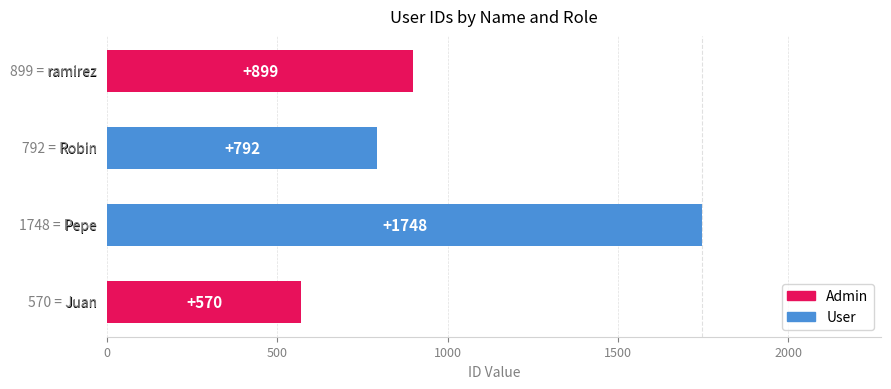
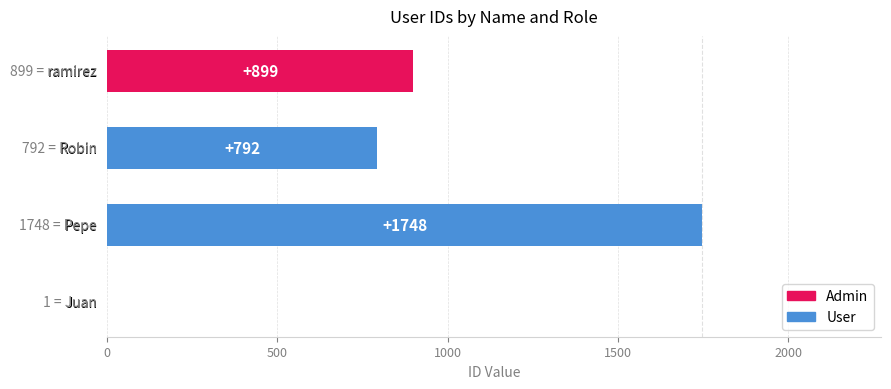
  {
    "ramirez": "+899",
    "Robin": "+792",
    "Pepe": "+1748",
-   "Juan": "570"
+   "Juan": "1"
  }
